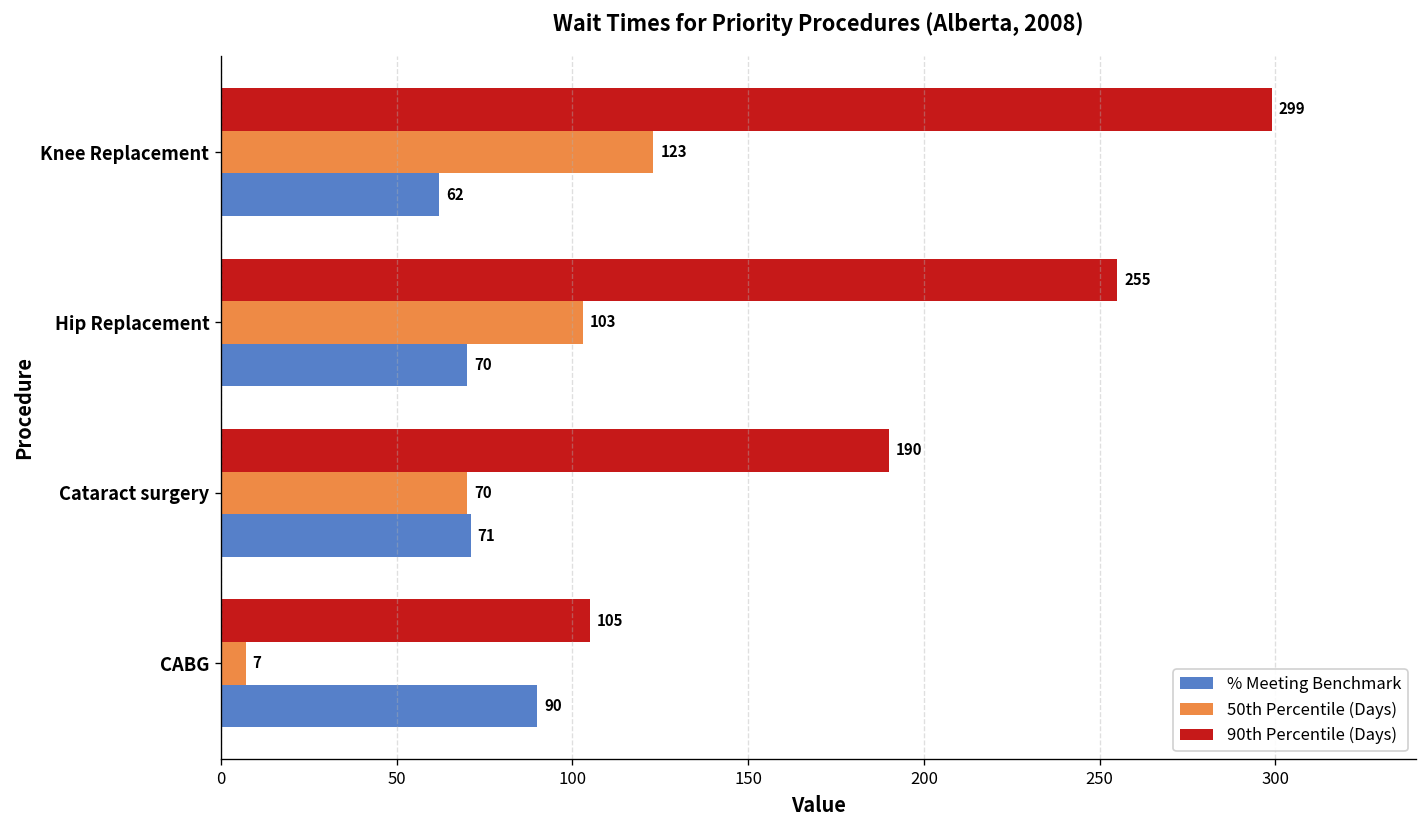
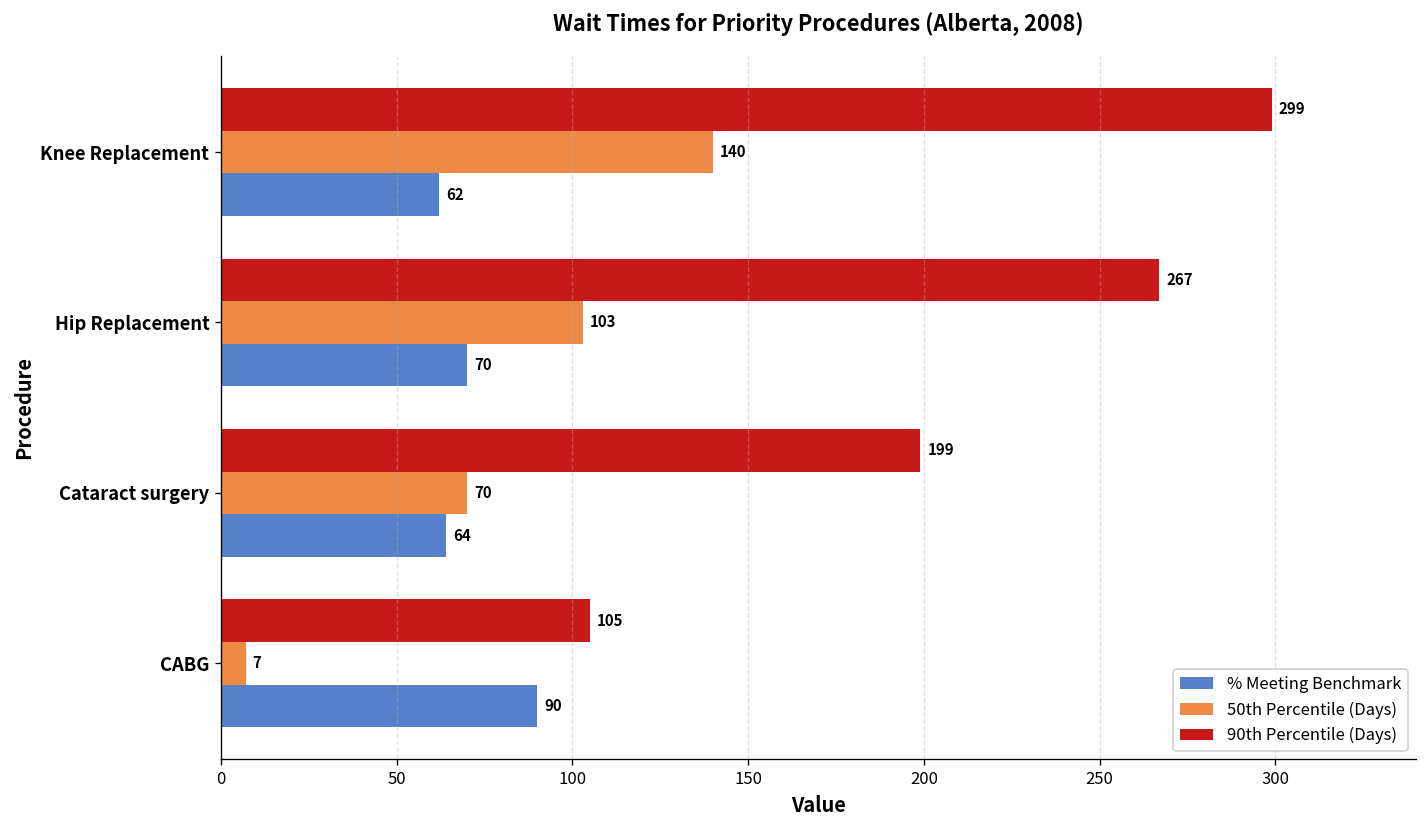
  {
    "% Meeting Benchmark": {
      "Knee Replacement": 62,
      "Hip Replacement": 70,
-     "Cataract surgery": 71,
+     "Cataract surgery": 64,
      "CABG": 90
    },
    "50th Percentile (Days)": {
-     "Knee Replacement": 123,
+     "Knee Replacement": 140,
      "Hip Replacement": 103,
      "Cataract surgery": 70,
      "CABG": 7
    },
    "90th Percentile (Days)": {
      "Knee Replacement": 299,
-     "Hip Replacement": 255,
-     "Cataract surgery": 190,
+     "Hip Replacement": 267,
+     "Cataract surgery": 199,
      "CABG": 105
    }
  }
